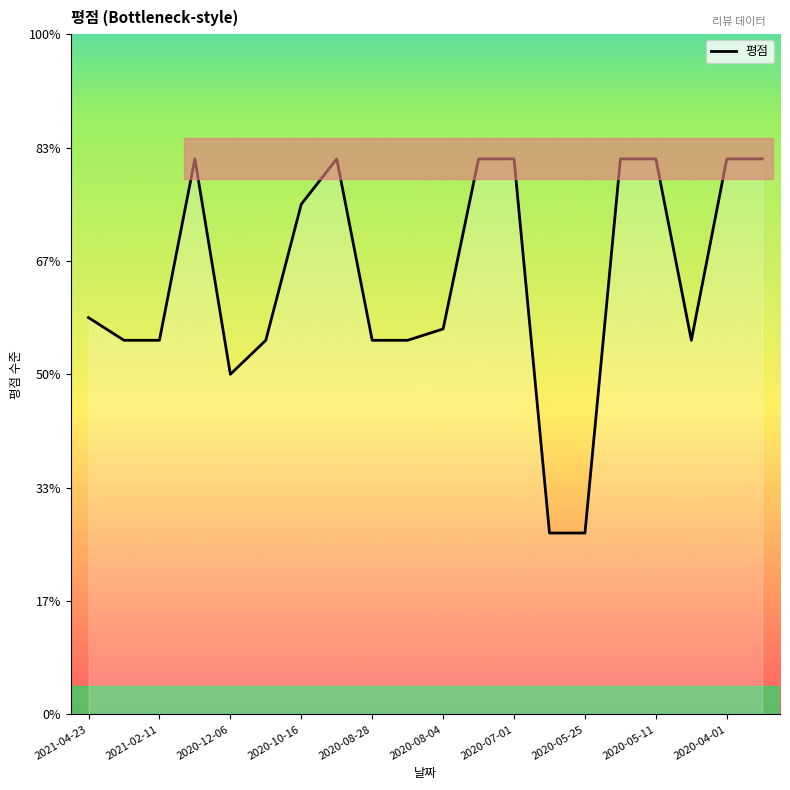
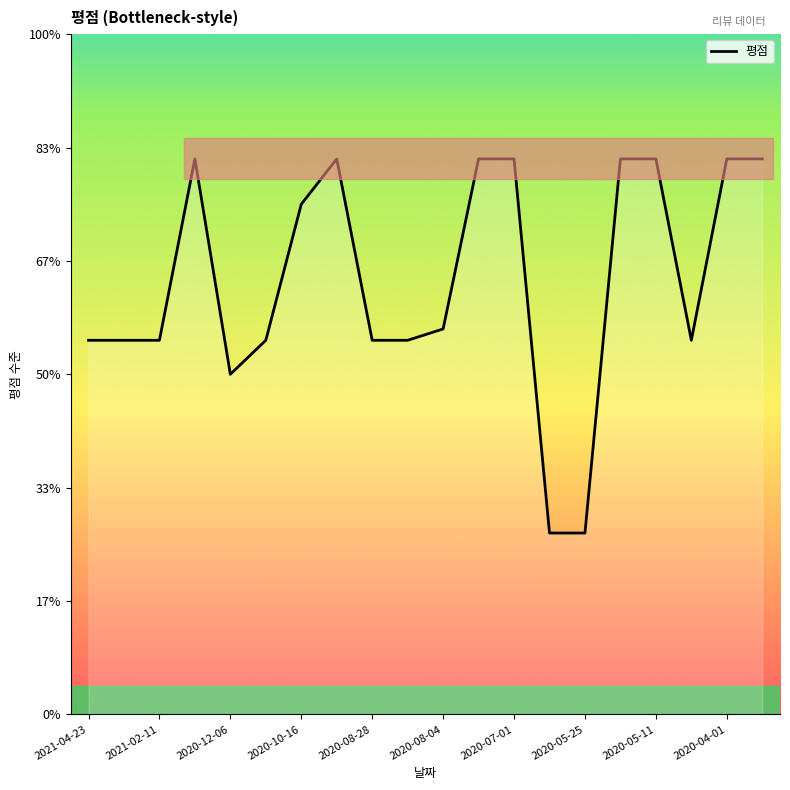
  {
-   "2021-04-23": "58%",
+   "2021-04-23": "55%",
    "2021-02-11": "55%",
    "2020-12-06": "50%",
    "2020-10-16": "75%",
    "2020-08-28": "55%",
    "2020-08-04": "57%",
    "2020-07-01": "82%",
    "2020-05-25": "27%",
    "2020-05-11": "82%",
    "2020-04-01": "82%"
  }
